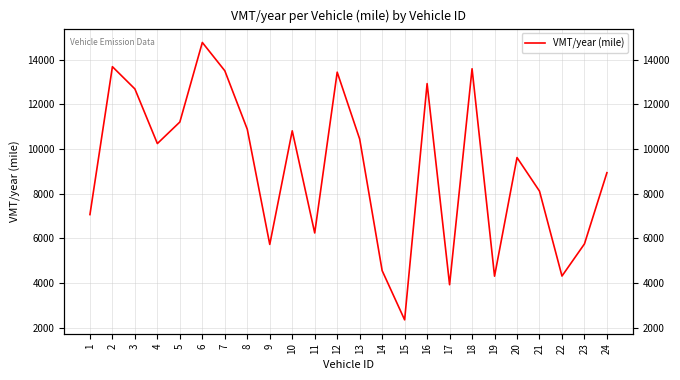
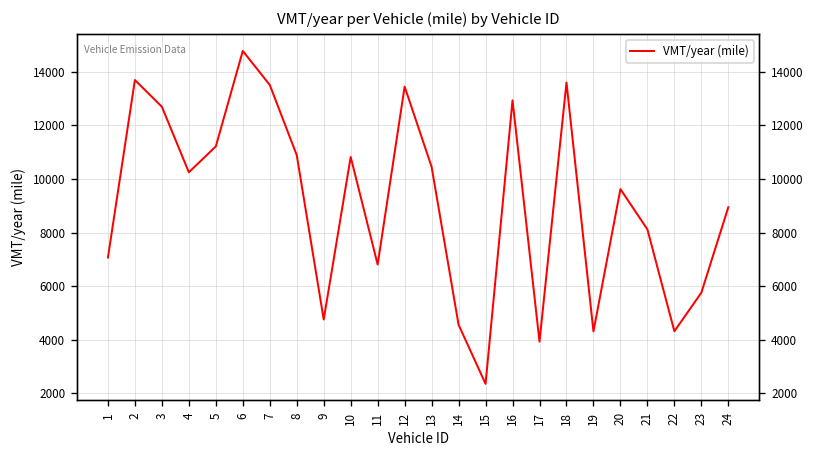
  {
    "1": 7100,
    "2": 13700,
    "3": 12700,
    "4": 10200,
    "5": 11200,
    "6": 14800,
    "7": 13500,
    "8": 10900,
-   "9": 5700,
+   "9": 4800,
    "10": 10800,
-   "11": 6200,
+   "11": 6800,
    "12": 13400,
    "13": 10500,
    "14": 4600,
    "15": 2400,
    "16": 12900,
    "17": 3900,
    "18": 13600,
    "19": 4300,
    "20": 9600,
    "21": 8100,
    "22": 4300,
    "23": 5800,
    "24": 8900
  }
